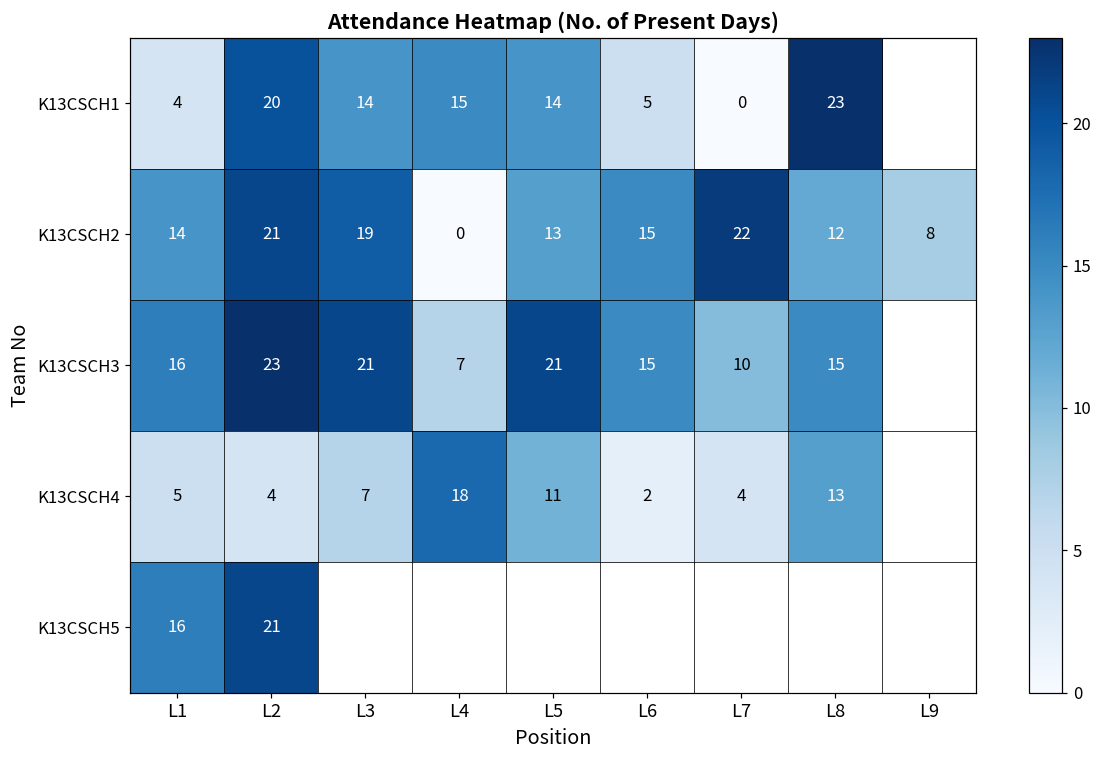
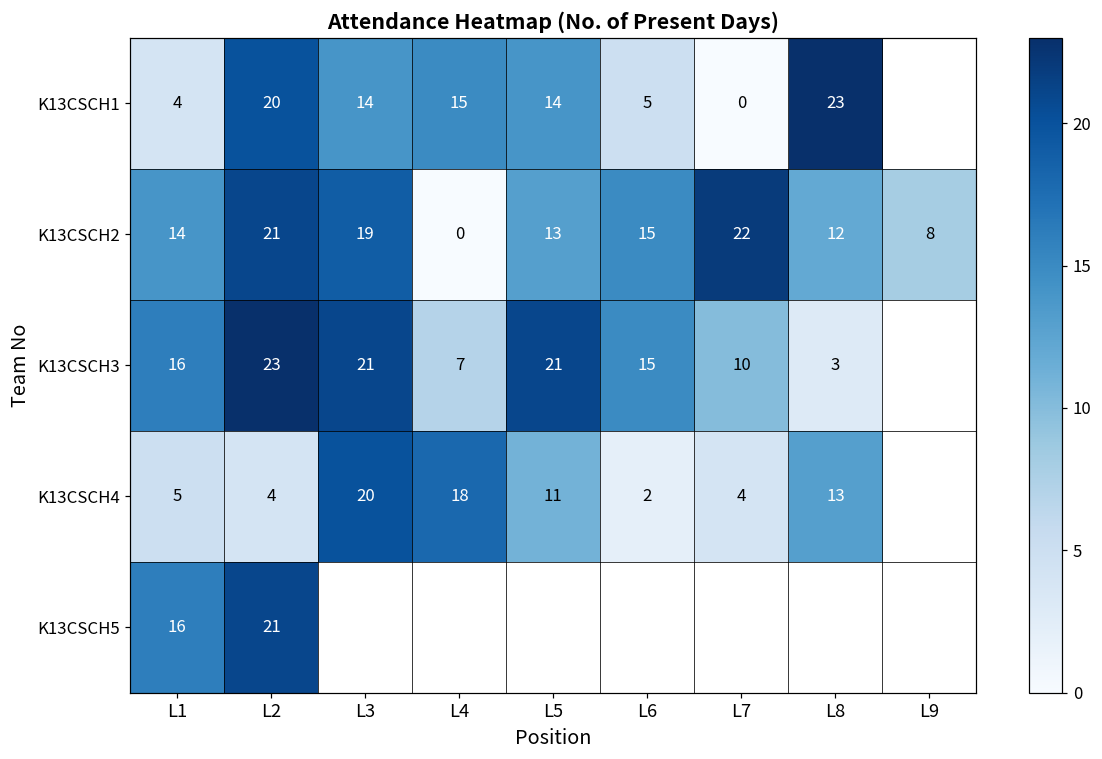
  {
    "K13CSCH1": {
      "L1": 4,
      "L2": 20,
      "L3": 14,
      "L4": 15,
      "L5": 14,
      "L6": 5,
      "L7": 0,
      "L8": 23
    },
    "K13CSCH2": {
      "L1": 14,
      "L2": 21,
      "L3": 19,
      "L4": 0,
      "L5": 13,
      "L6": 15,
      "L7": 22,
      "L8": 12,
      "L9": 8
    },
    "K13CSCH3": {
      "L1": 16,
      "L2": 23,
      "L3": 21,
      "L4": 7,
      "L5": 21,
      "L6": 15,
      "L7": 10,
-     "L8": 15
+     "L8": 3
    },
    "K13CSCH4": {
      "L1": 5,
      "L2": 4,
-     "L3": 7,
+     "L3": 20,
      "L4": 18,
      "L5": 11,
      "L6": 2,
      "L7": 4,
      "L8": 13
    },
    "K13CSCH5": {
      "L1": 16,
      "L2": 21
    }
  }
